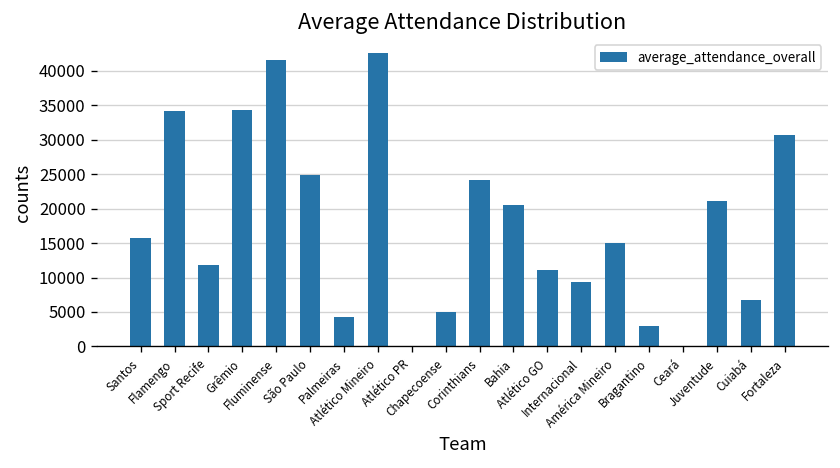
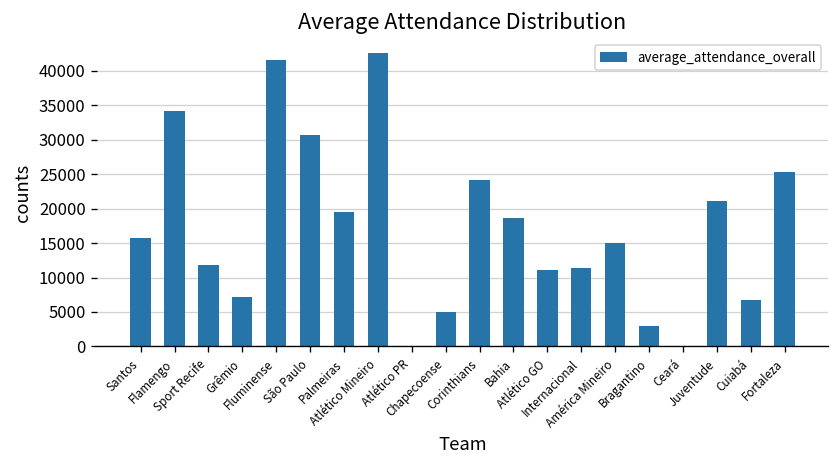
  {
    "Santos": 16000,
    "Flamengo": 34000,
    "Sport Recife": 12000,
-   "Grêmio": 34000,
+   "Grêmio": 7000,
    "Fluminense": 42000,
-   "São Paulo": 25000,
-   "Palmeiras": 4000,
+   "São Paulo": 31000,
+   "Palmeiras": 19000,
    "Atlético Mineiro": 43000,
    "Atlético PR": 0,
    "Chapecoense": 5000,
    "Corinthians": 24000,
-   "Bahia": 21000,
+   "Bahia": 19000,
    "Atlético GO": 11000,
-   "Internacional": 9000,
+   "Internacional": 11000,
    "América Mineiro": 15000,
    "Bragantino": 3000,
    "Ceará": 0,
    "Juventude": 21000,
    "Cuiabá": 7000,
-   "Fortaleza": 31000
+   "Fortaleza": 25000
  }
